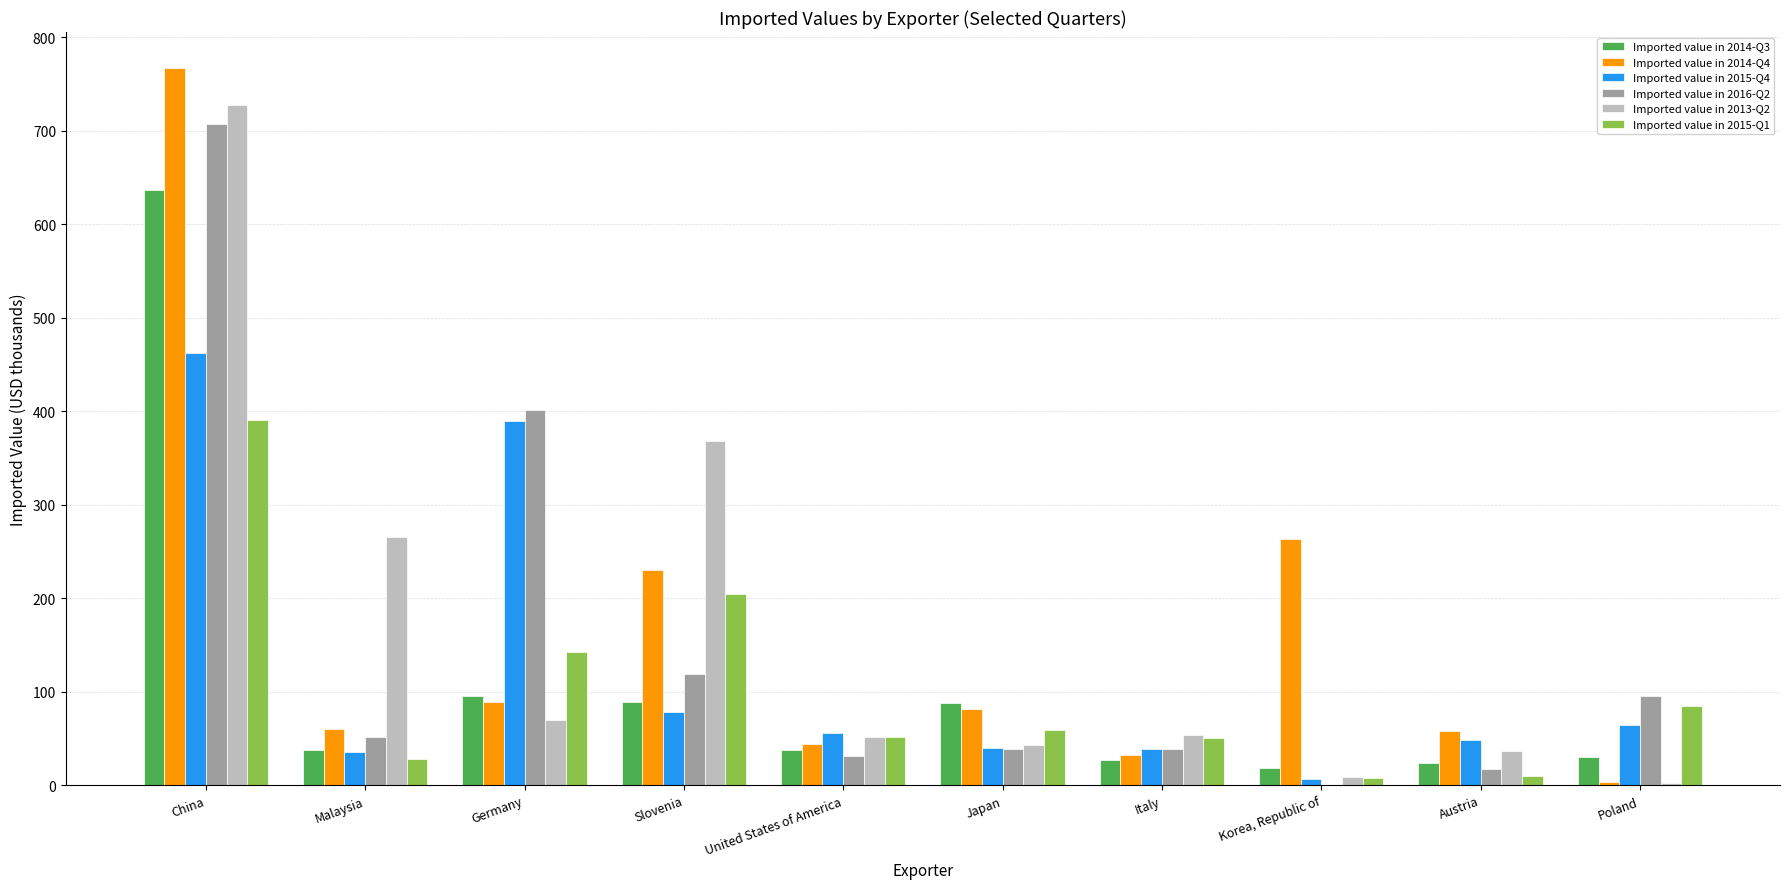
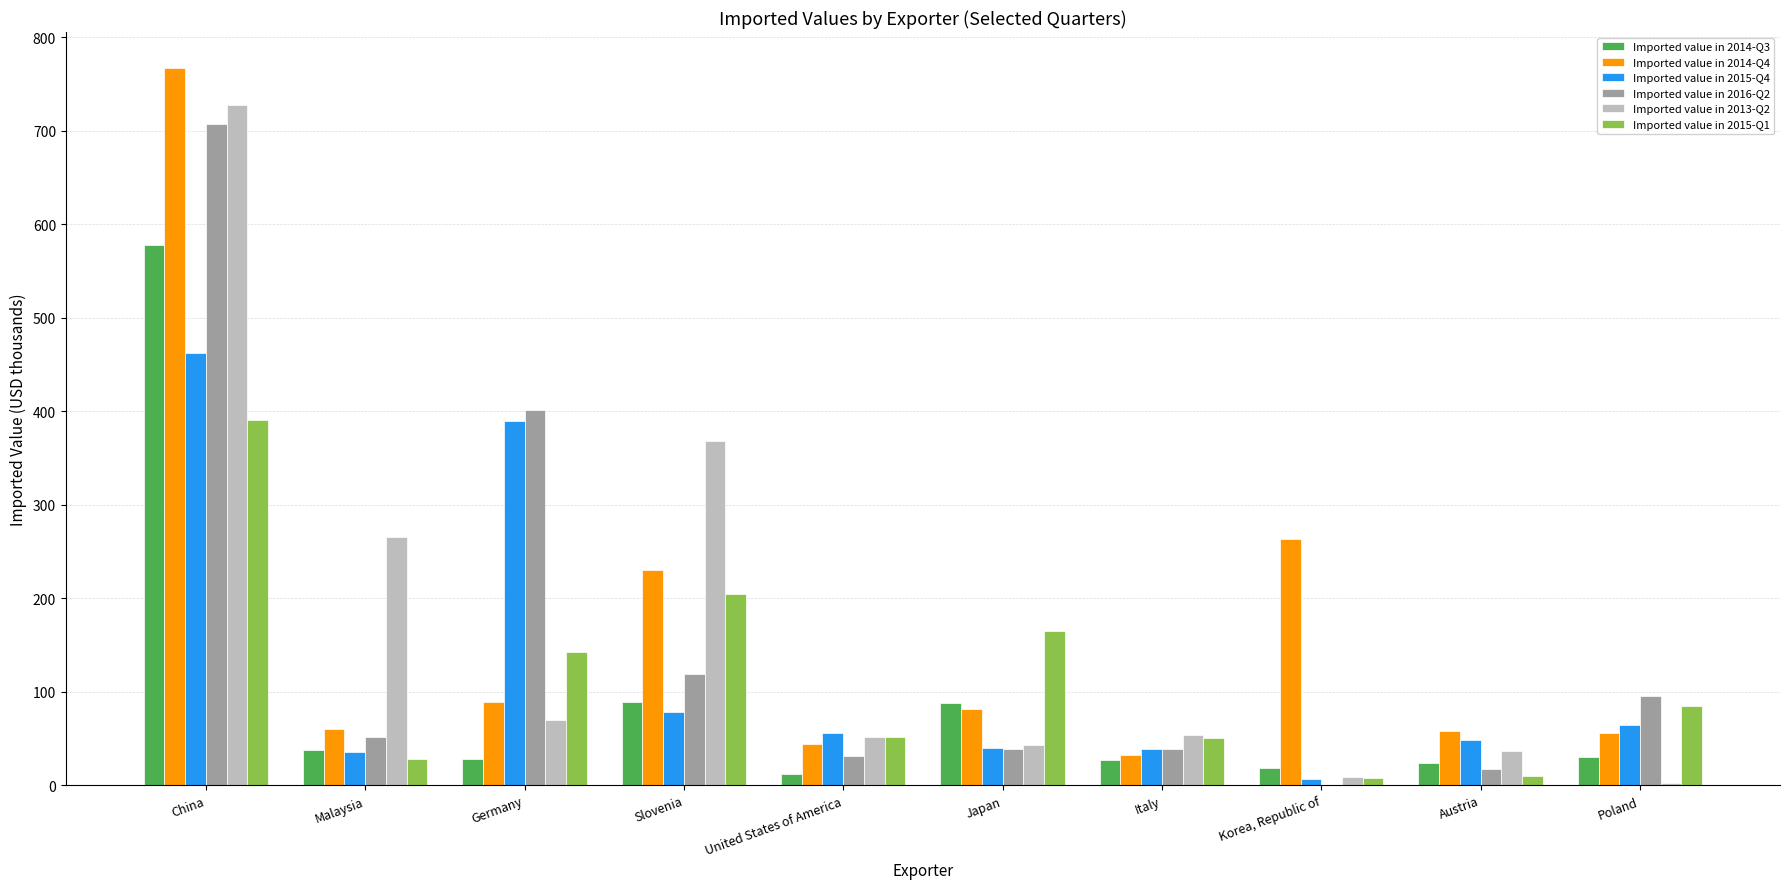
  {
    "Imported value in 2014-Q3": {
-     "China": 640,
+     "China": 580,
      "Malaysia": 40,
-     "Germany": 100,
+     "Germany": 30,
      "Slovenia": 90,
-     "United States of America": 40,
+     "United States of America": 10,
      "Japan": 90,
      "Italy": 30,
      "Korea, Republic of": 20,
      "Austria": 20,
      "Poland": 30
    },
    "Imported value in 2014-Q4": {
      "China": 770,
      "Malaysia": 60,
      "Germany": 90,
      "Slovenia": 230,
      "United States of America": 40,
      "Japan": 80,
      "Italy": 30,
      "Korea, Republic of": 260,
      "Austria": 60,
-     "Poland": 0
+     "Poland": 60
    },
    "Imported value in 2015-Q4": {
      "China": 460,
      "Malaysia": 40,
      "Germany": 390,
      "Slovenia": 80,
      "United States of America": 60,
      "Japan": 40,
      "Italy": 40,
      "Korea, Republic of": 10,
      "Austria": 50,
      "Poland": 60
    },
    "Imported value in 2015-Q1": {
      "China": 390,
      "Malaysia": 30,
      "Germany": 140,
      "Slovenia": 210,
      "United States of America": 50,
-     "Japan": 60,
+     "Japan": 170,
      "Italy": 50,
      "Korea, Republic of": 10,
      "Austria": 10,
      "Poland": 90
    }
  }
